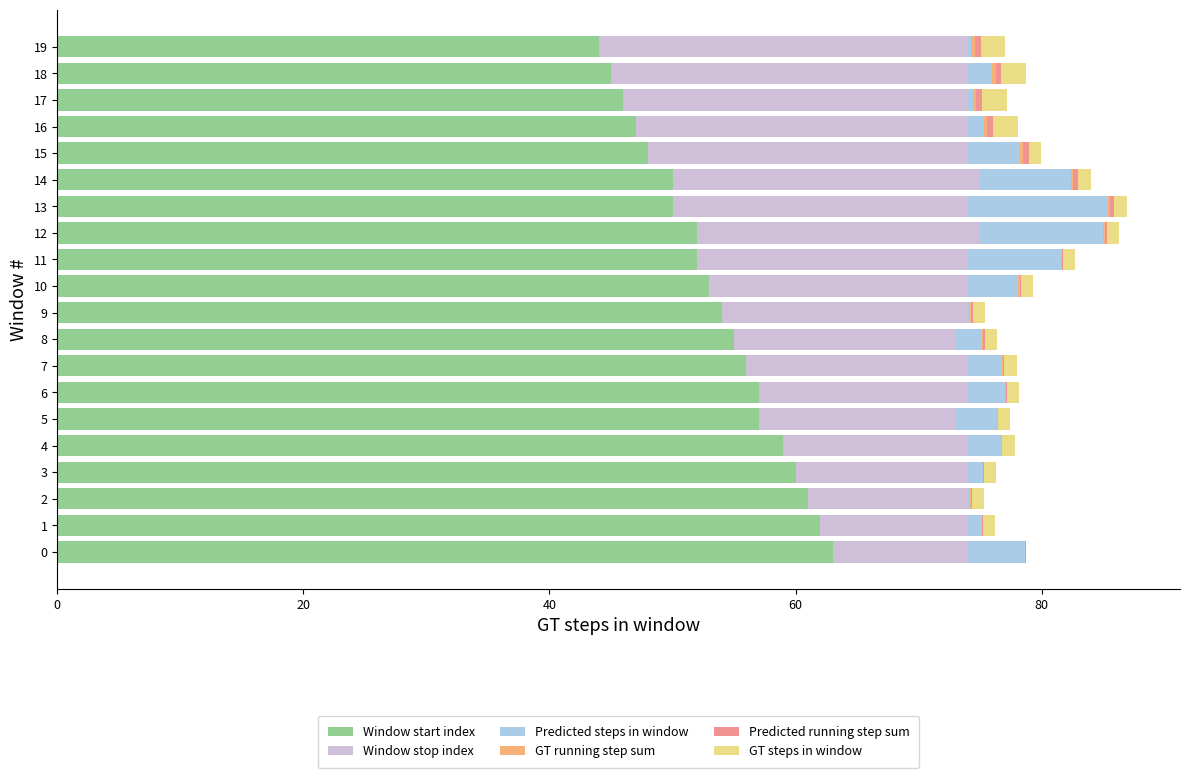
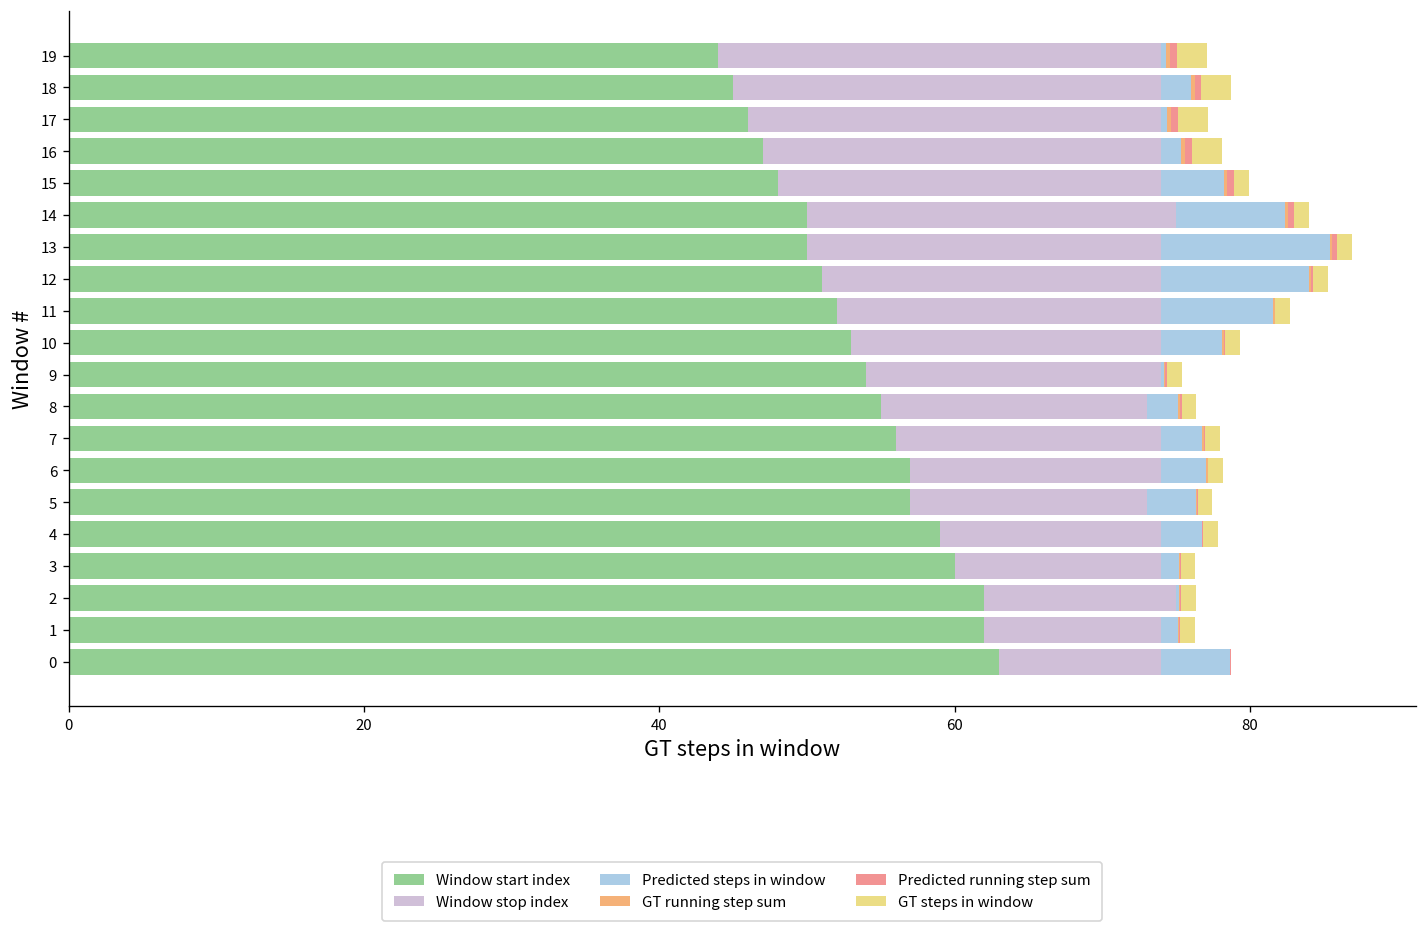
  {
    "Window start index": {
      "19": 44.0,
      "18": 45.0,
      "17": 46.0,
      "16": 47.0,
      "15": 48.0,
      "14": 50.0,
      "13": 50.0,
-     "12": 52.0,
+     "12": 51.0,
      "11": 52.0,
      "10": 53.0,
      "9": 54.0,
      "8": 55.0,
      "7": 56.0,
      "6": 57.0,
      "5": 57.0,
      "4": 59.0,
      "3": 60.0,
-     "2": 61.0,
+     "2": 62.0,
      "1": 62.0,
      "0": 63.0
    }
  }
